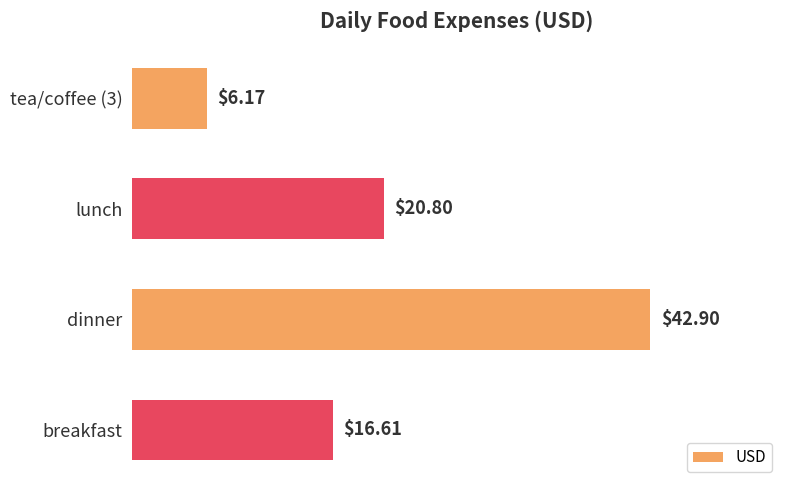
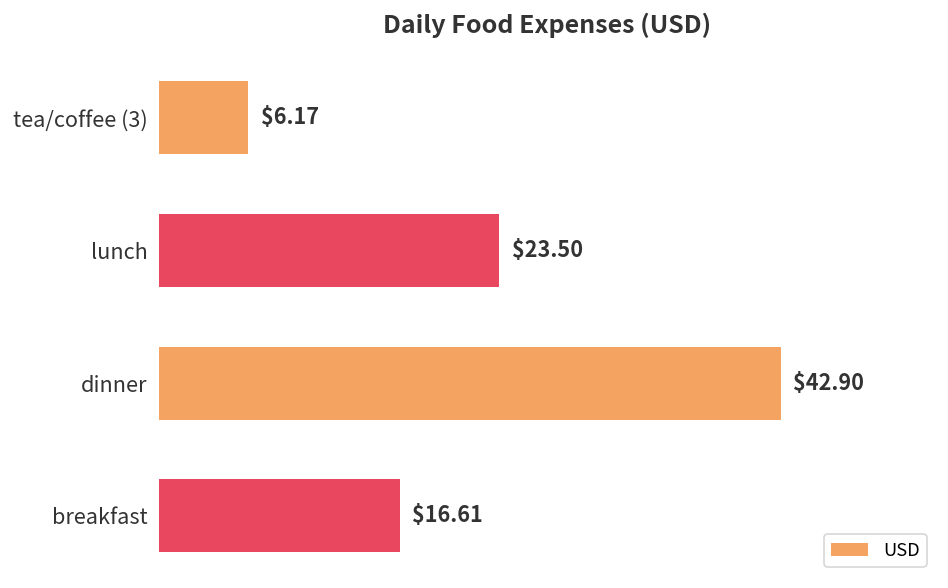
  {
    "tea/coffee (3)": "$6.17",
-   "lunch": "$20.80",
+   "lunch": "$23.50",
    "dinner": "$42.90",
    "breakfast": "$16.61"
  }
